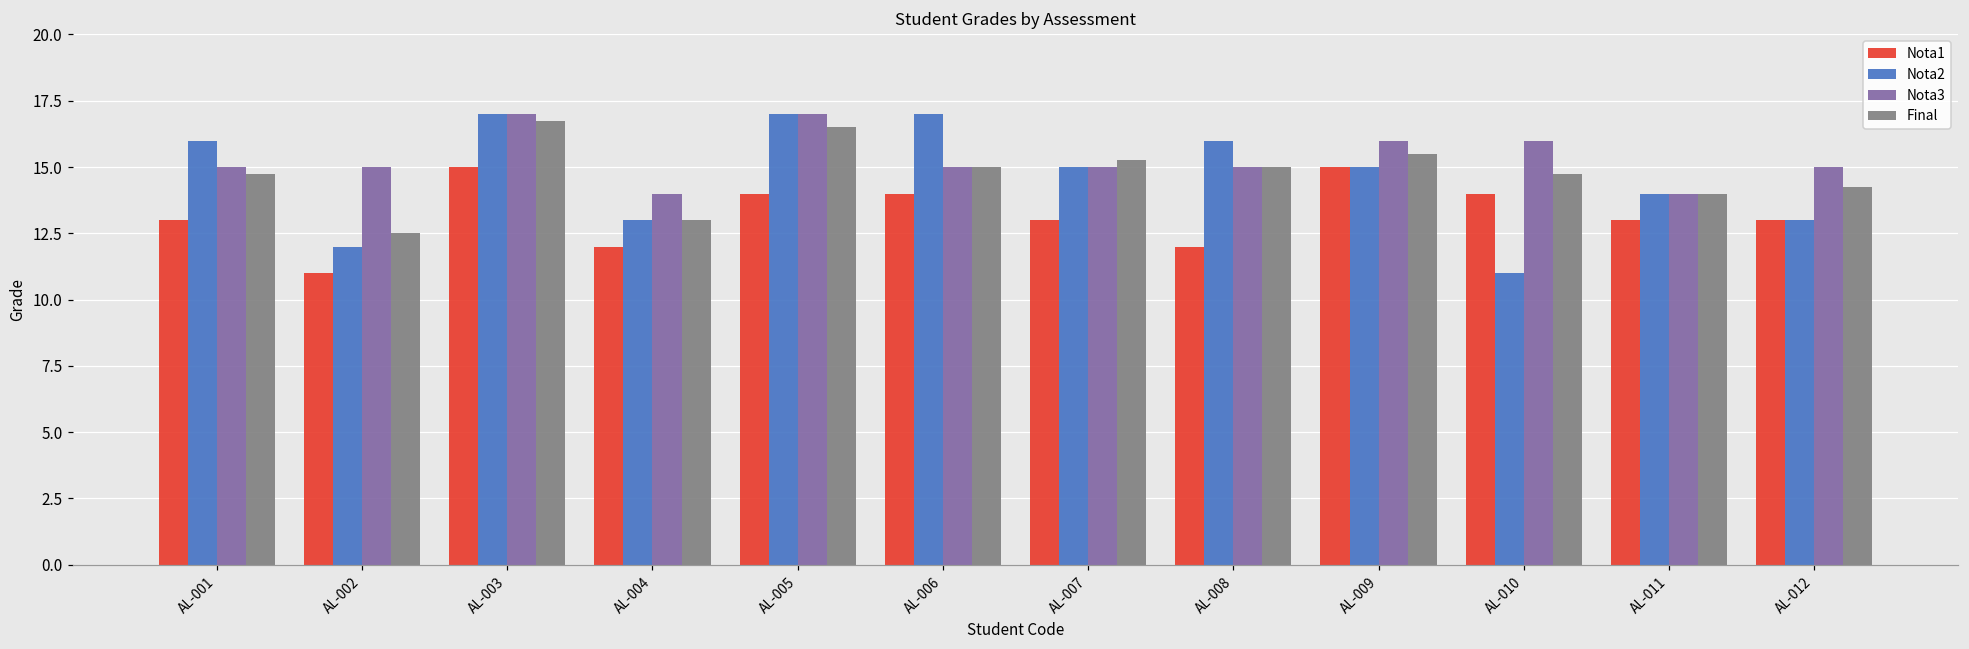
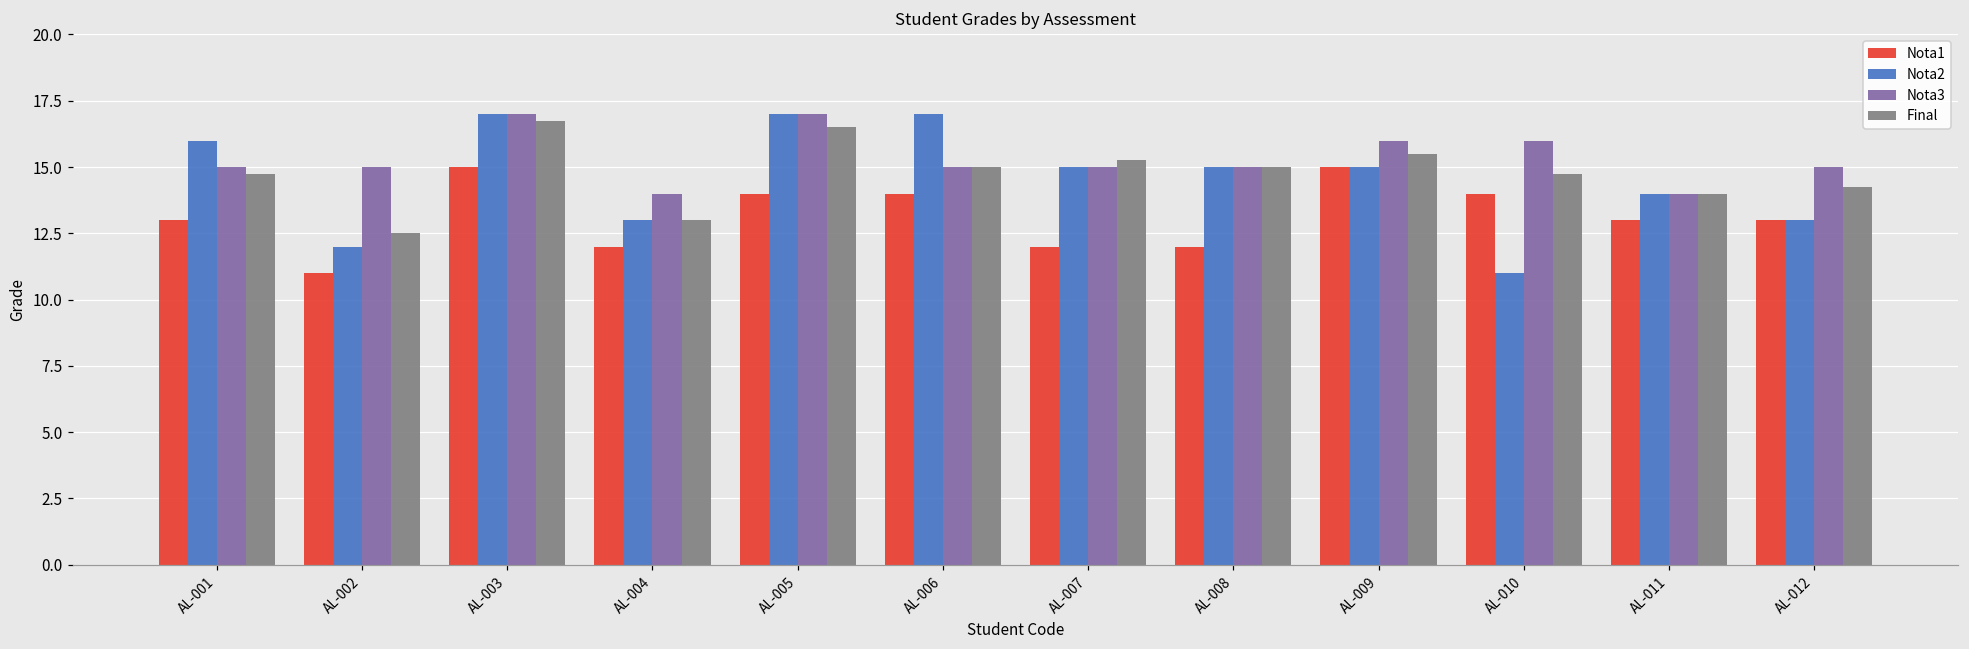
  {
    "Nota1": {
      "AL-001": 13,
      "AL-002": 11,
      "AL-003": 15,
      "AL-004": 12,
      "AL-005": 14,
      "AL-006": 14,
-     "AL-007": 13,
+     "AL-007": 12,
      "AL-008": 12,
      "AL-009": 15,
      "AL-010": 14,
      "AL-011": 13,
      "AL-012": 13
    },
    "Nota2": {
      "AL-001": 16,
      "AL-002": 12,
      "AL-003": 17,
      "AL-004": 13,
      "AL-005": 17,
      "AL-006": 17,
      "AL-007": 15,
-     "AL-008": 16,
+     "AL-008": 15,
      "AL-009": 15,
      "AL-010": 11,
      "AL-011": 14,
      "AL-012": 13
    }
  }
